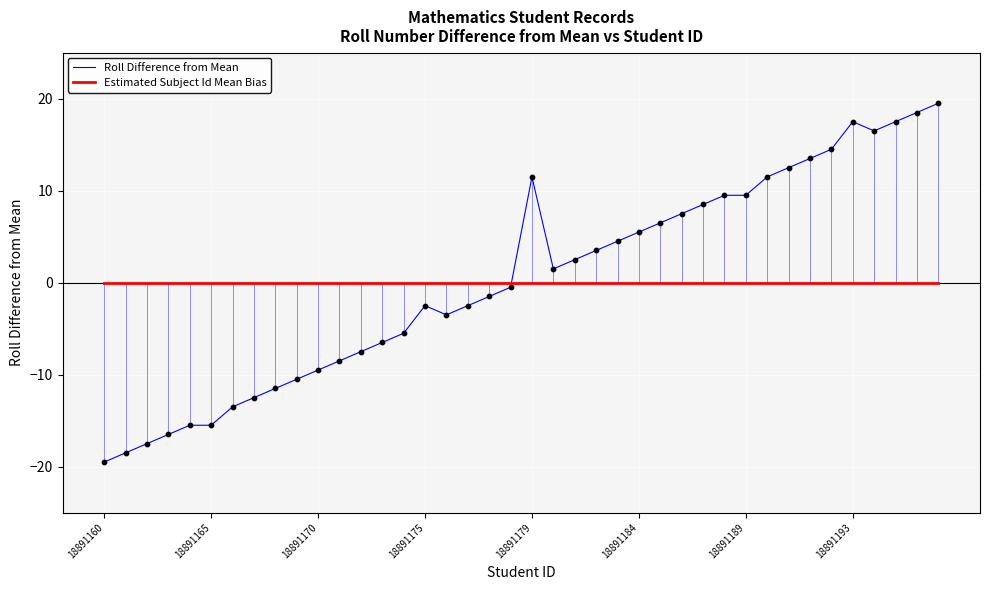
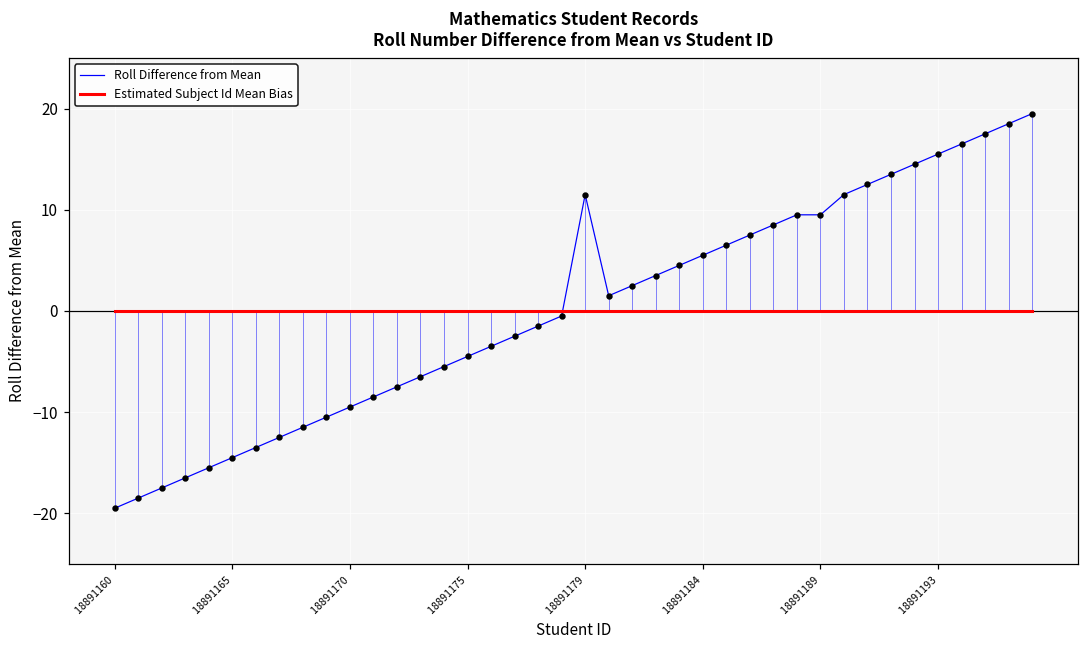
  {
    "Roll Difference from Mean": {
      "18891160": -20,
-     "18891165": -16,
+     "18891165": -15,
      "18891170": -10,
-     "18891175": -3,
+     "18891175": -5,
      "18891179": 12,
      "18891184": 6,
      "18891189": 10,
-     "18891193": 18
+     "18891193": 16
    },
    "Estimated Subject Id Mean Bias": {
      "18891160": 0,
      "18891165": 0,
      "18891170": 0,
      "18891175": 0,
      "18891179": 0,
      "18891184": 0,
      "18891189": 0,
      "18891193": 0
    }
  }
